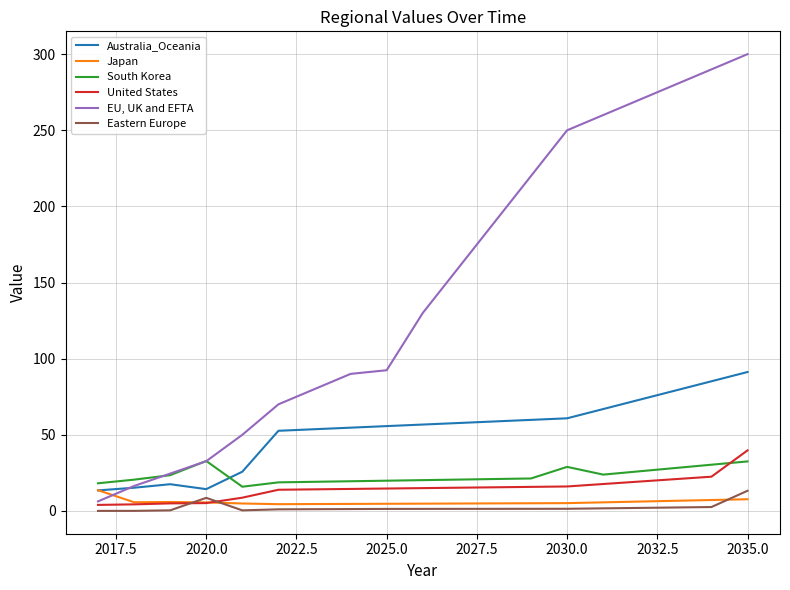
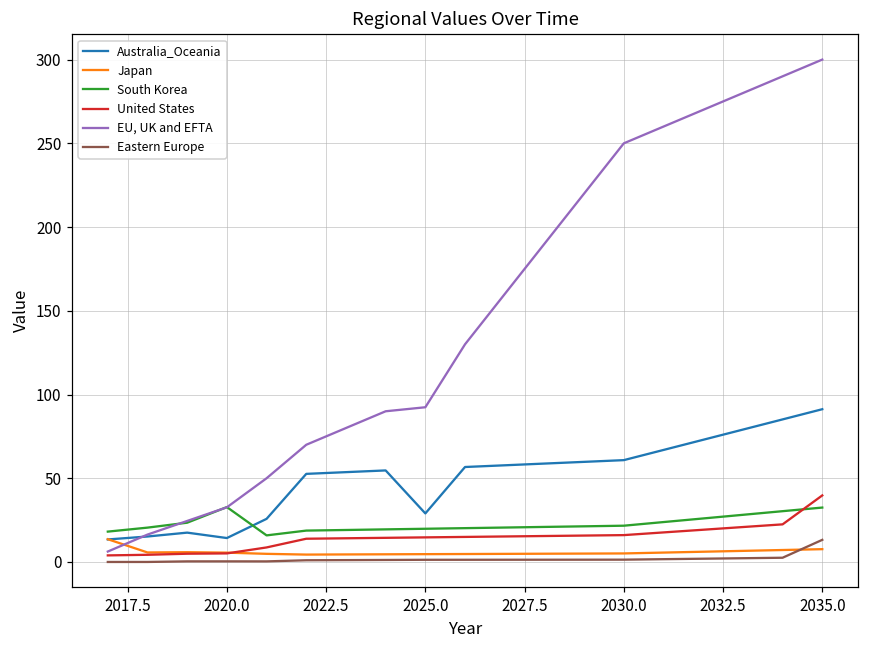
  {
    "Australia_Oceania": {
      "2020.0": 14,
-     "2025.0": 56,
+     "2025.0": 29,
      "2030.0": 61,
      "2035.0": 91
    },
    "Japan": {
      "2025.0": 5,
      "2030.0": 5,
      "2035.0": 8
    },
    "South Korea": {
      "2025.0": 20,
-     "2030.0": 29,
+     "2030.0": 22,
      "2035.0": 33
    },
    "United States": {
      "2025.0": 15,
      "2030.0": 16,
      "2035.0": 40
    },
    "EU, UK and EFTA": {
      "2025.0": 92,
      "2030.0": 250,
      "2035.0": 300
    },
    "Eastern Europe": {
-     "2020.0": 9,
+     "2020.0": 0,
      "2025.0": 1,
      "2030.0": 1,
      "2035.0": 13
    }
  }
